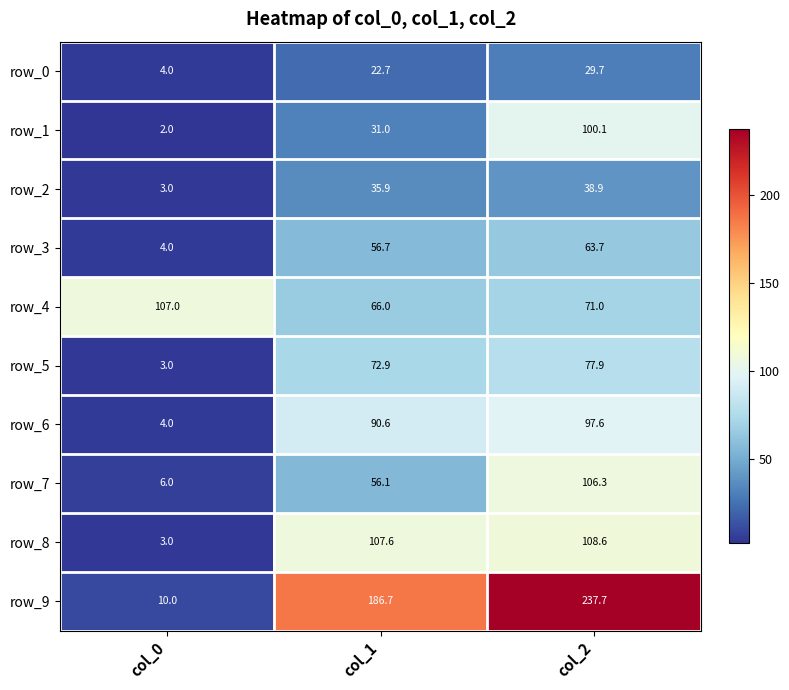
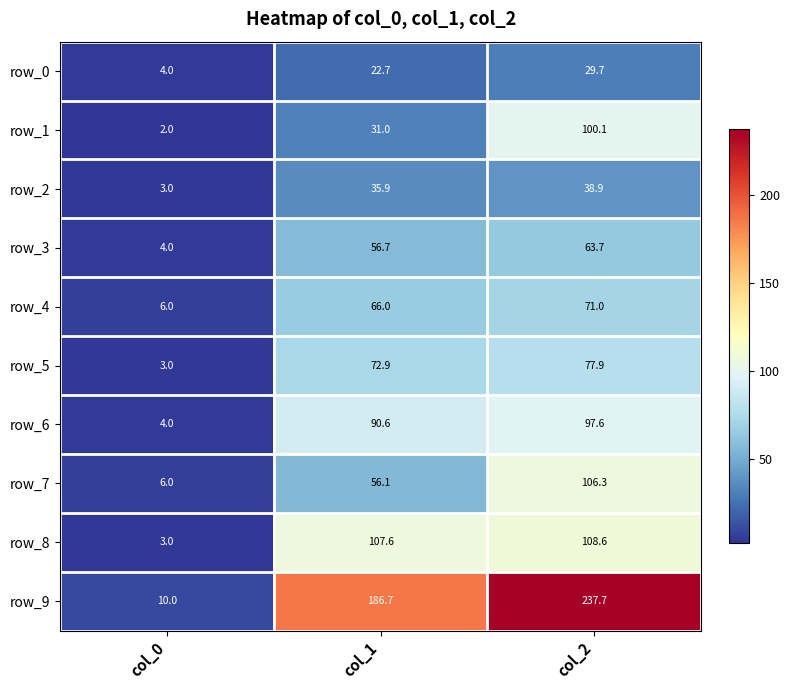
  {
    "row_0": {
      "col_0": 4.0,
      "col_1": 22.7,
      "col_2": 29.7
    },
    "row_1": {
      "col_0": 2.0,
      "col_1": 31.0,
      "col_2": 100.1
    },
    "row_2": {
      "col_0": 3.0,
      "col_1": 35.9,
      "col_2": 38.9
    },
    "row_3": {
      "col_0": 4.0,
      "col_1": 56.7,
      "col_2": 63.7
    },
    "row_4": {
-     "col_0": 107.0,
+     "col_0": 6.0,
      "col_1": 66.0,
      "col_2": 71.0
    },
    "row_5": {
      "col_0": 3.0,
      "col_1": 72.9,
      "col_2": 77.9
    },
    "row_6": {
      "col_0": 4.0,
      "col_1": 90.6,
      "col_2": 97.6
    },
    "row_7": {
      "col_0": 6.0,
      "col_1": 56.1,
      "col_2": 106.3
    },
    "row_8": {
      "col_0": 3.0,
      "col_1": 107.6,
      "col_2": 108.6
    },
    "row_9": {
      "col_0": 10.0,
      "col_1": 186.7,
      "col_2": 237.7
    }
  }
